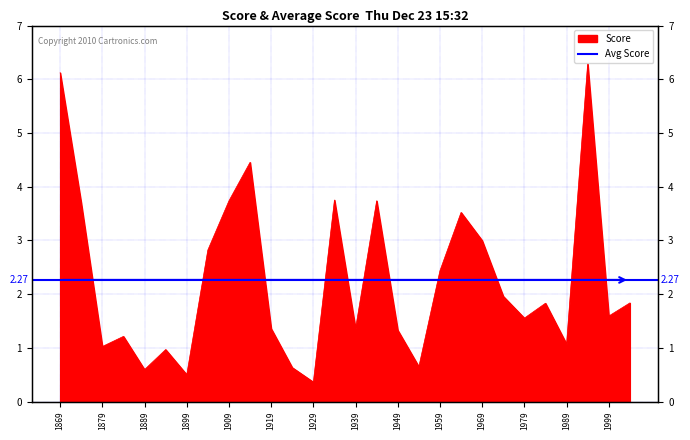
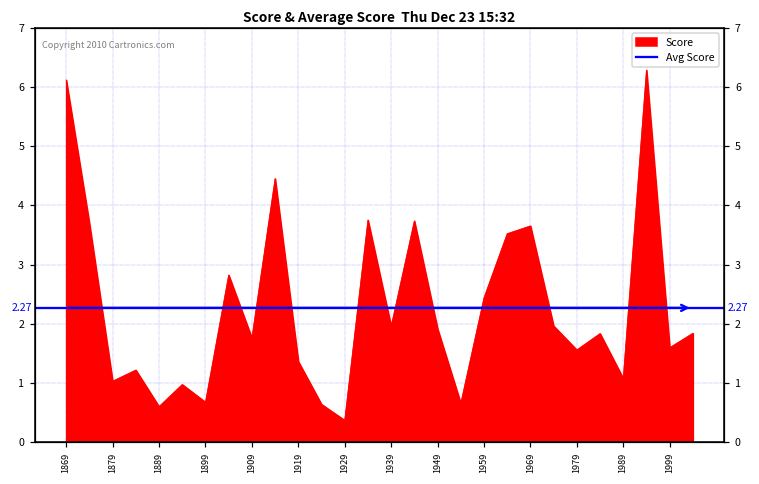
  {
    "1869": 6.1,
    "1879": 1.0,
    "1889": 0.6,
-   "1899": 0.5,
-   "1909": 3.7,
+   "1899": 0.7,
+   "1909": 1.8,
    "1919": 1.4,
    "1929": 0.4,
-   "1939": 1.4,
-   "1949": 1.3,
+   "1939": 2.0,
+   "1949": 1.9,
    "1959": 2.4,
-   "1969": 3.0,
+   "1969": 3.7,
    "1979": 1.6,
    "1989": 1.1,
    "1999": 1.6
  }
